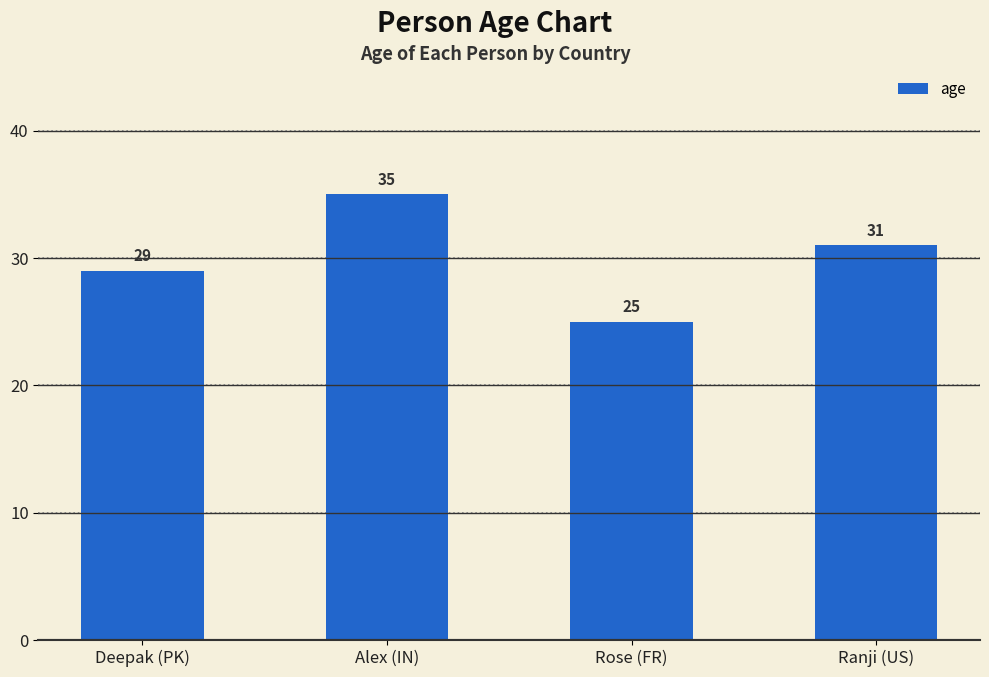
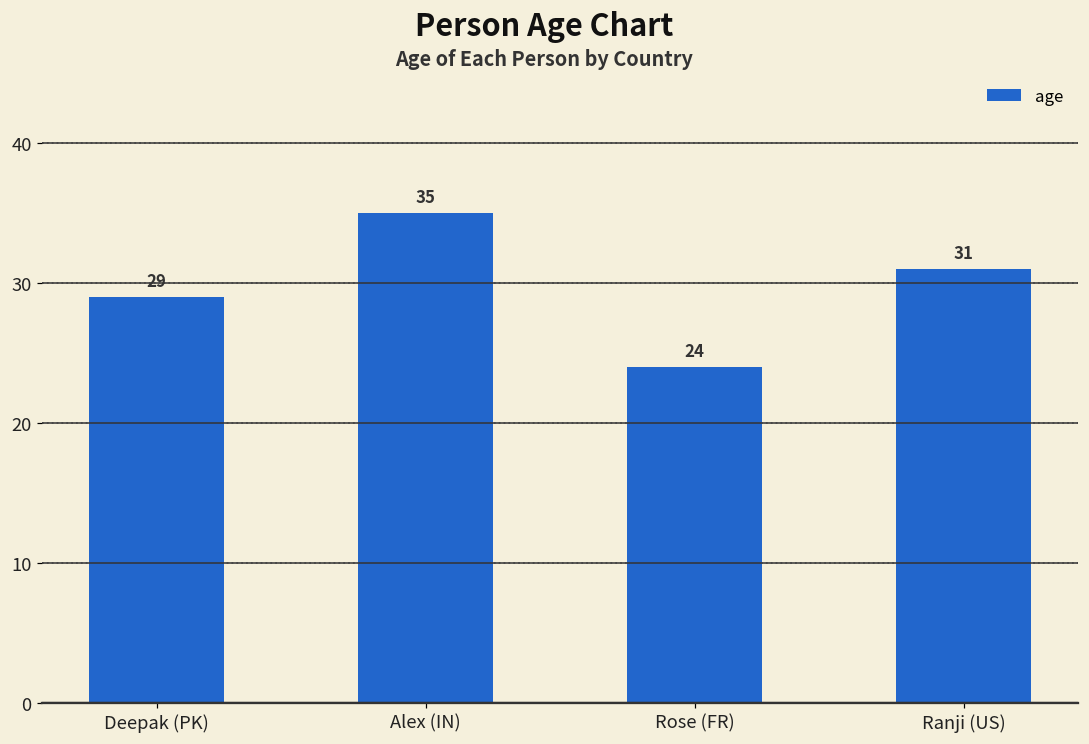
  {
    "Deepak (PK)": 29,
    "Alex (IN)": 35,
-   "Rose (FR)": 25,
+   "Rose (FR)": 24,
    "Ranji (US)": 31
  }
